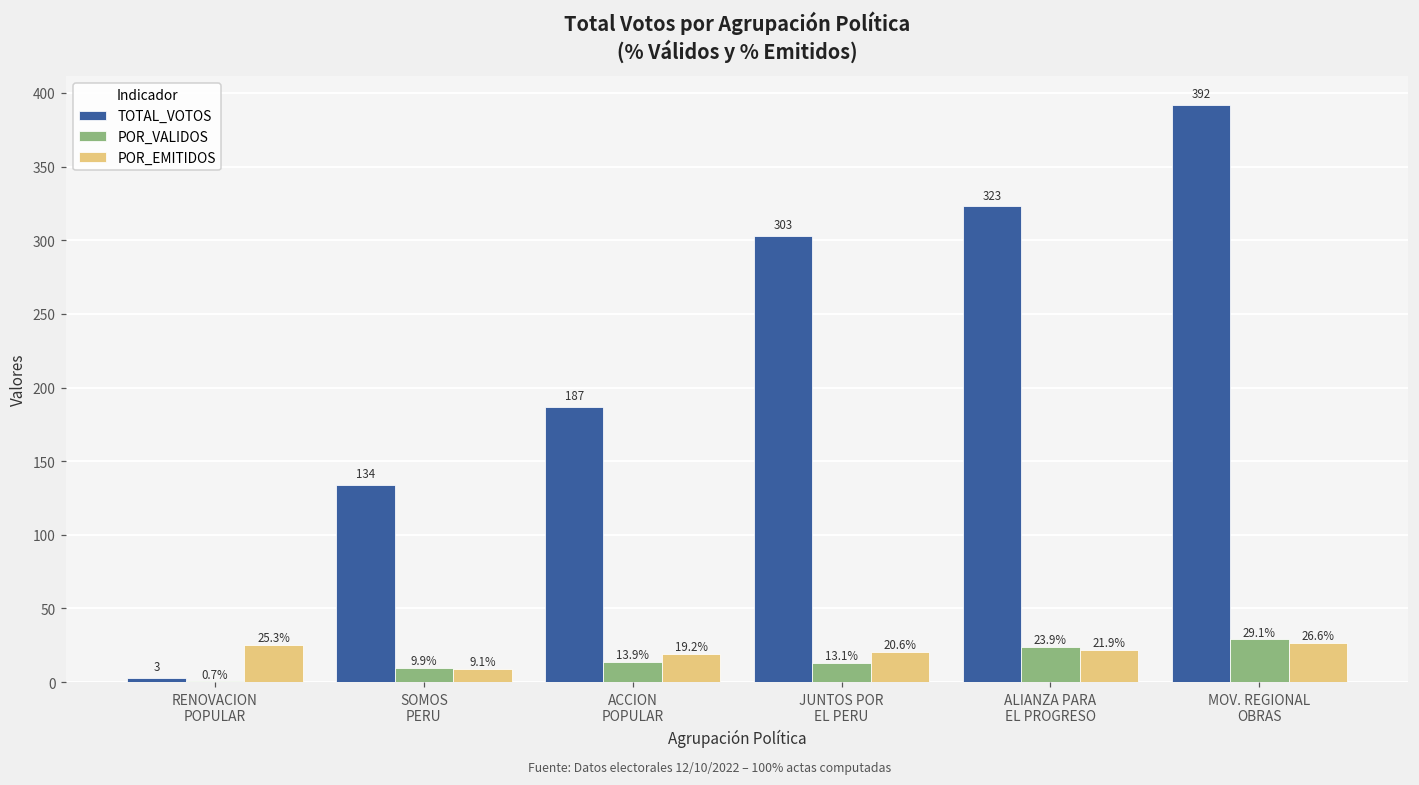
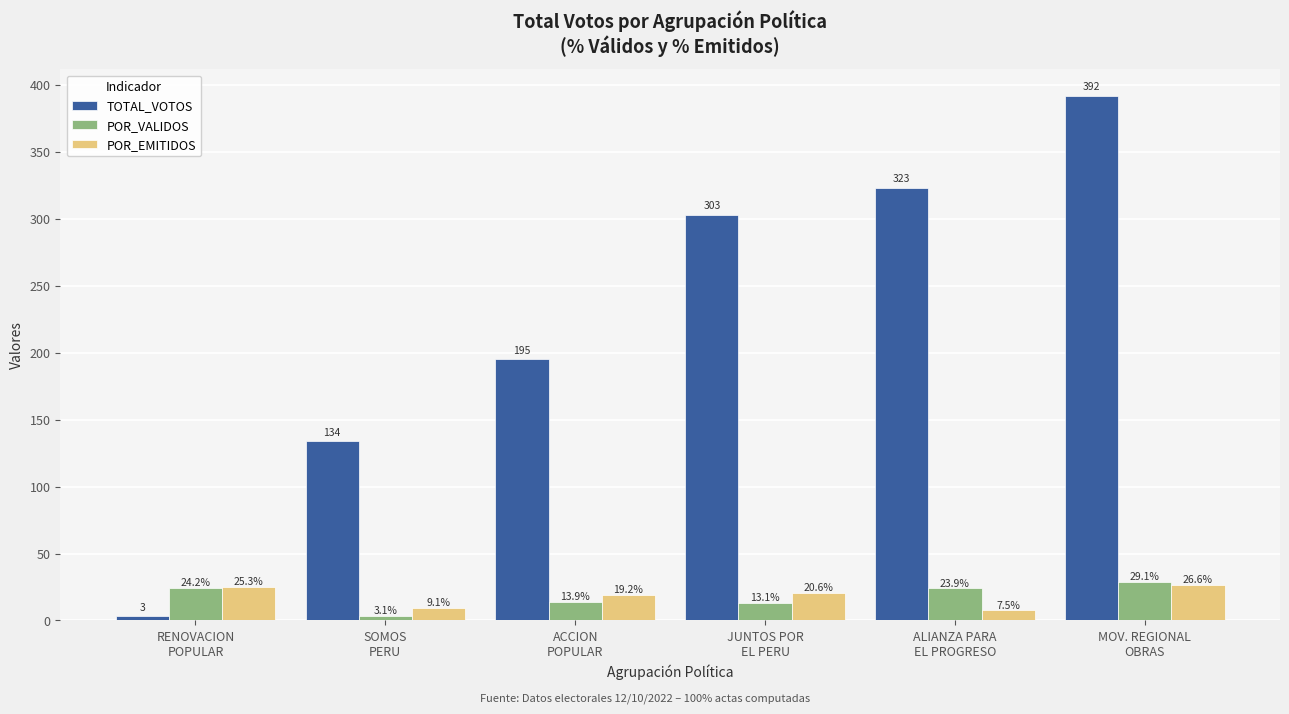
  {
    "TOTAL_VOTOS": {
      "RENOVACION POPULAR": "3",
      "SOMOS PERU": "134",
-     "ACCION POPULAR": "187",
+     "ACCION POPULAR": "195",
      "JUNTOS POR EL PERU": "303",
      "ALIANZA PARA EL PROGRESO": "323",
      "MOV. REGIONAL OBRAS": "392"
    },
    "POR_VALIDOS": {
-     "RENOVACION POPULAR": "0.7%",
-     "SOMOS PERU": "9.9%",
+     "RENOVACION POPULAR": "24.2%",
+     "SOMOS PERU": "3.1%",
      "ACCION POPULAR": "13.9%",
      "JUNTOS POR EL PERU": "13.1%",
      "ALIANZA PARA EL PROGRESO": "23.9%",
      "MOV. REGIONAL OBRAS": "29.1%"
    },
    "POR_EMITIDOS": {
      "RENOVACION POPULAR": "25.3%",
      "SOMOS PERU": "9.1%",
      "ACCION POPULAR": "19.2%",
      "JUNTOS POR EL PERU": "20.6%",
-     "ALIANZA PARA EL PROGRESO": "21.9%",
+     "ALIANZA PARA EL PROGRESO": "7.5%",
      "MOV. REGIONAL OBRAS": "26.6%"
    }
  }
